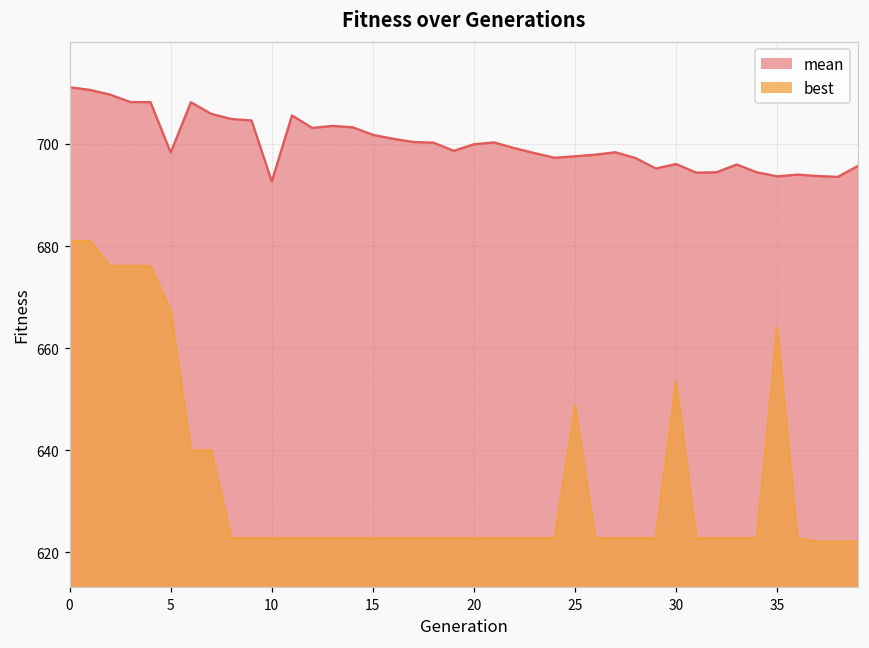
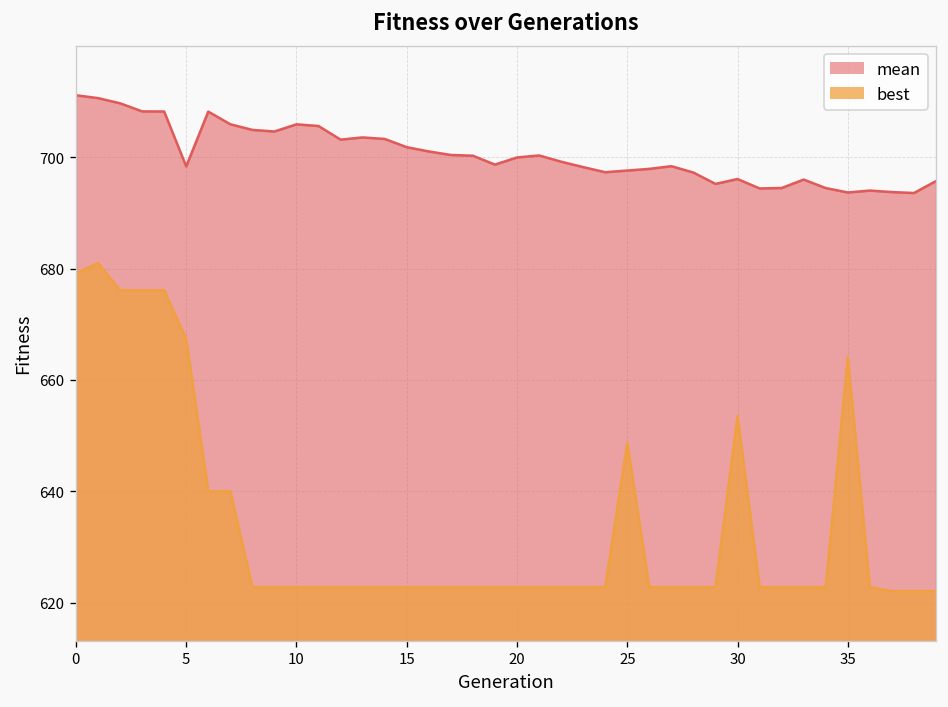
  {
    "mean": {
      "0": 711,
      "5": 698,
-     "10": 693,
+     "10": 706,
      "15": 702,
      "20": 700,
      "25": 698,
      "30": 696,
      "35": 694
    },
    "best": {
-     "0": 681,
+     "0": 679,
      "5": 667,
      "10": 623,
      "15": 623,
      "20": 623,
      "25": 649,
      "30": 654,
      "35": 664
    }
  }
